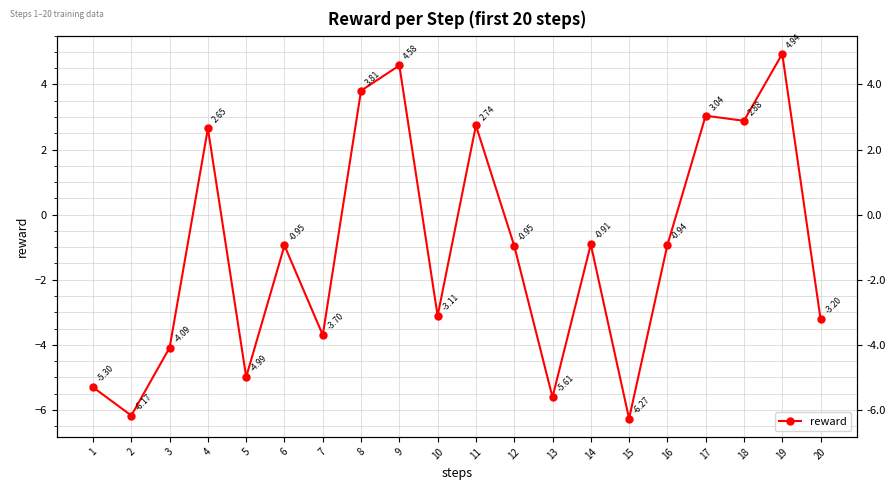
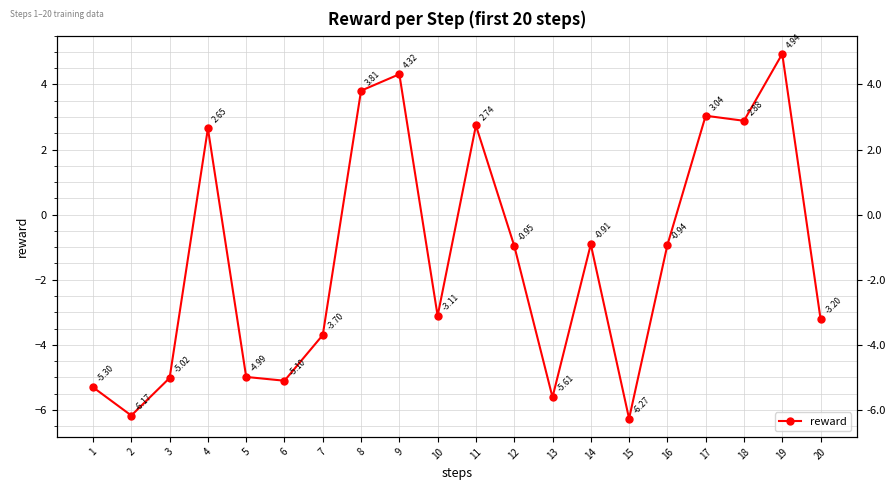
  {
    "1": -5.30,
    "2": -6.17,
-   "3": -4.09,
+   "3": -5.02,
    "4": 2.65,
    "5": -4.99,
-   "6": -0.95,
+   "6": -5.10,
    "7": -3.70,
    "8": 3.81,
-   "9": 4.58,
+   "9": 4.32,
    "10": -3.11,
    "11": 2.74,
    "12": -0.95,
    "13": -5.61,
    "14": -0.91,
    "15": -6.27,
    "16": -0.94,
    "17": 3.04,
    "18": 2.88,
    "19": 4.94,
    "20": -3.20
  }
